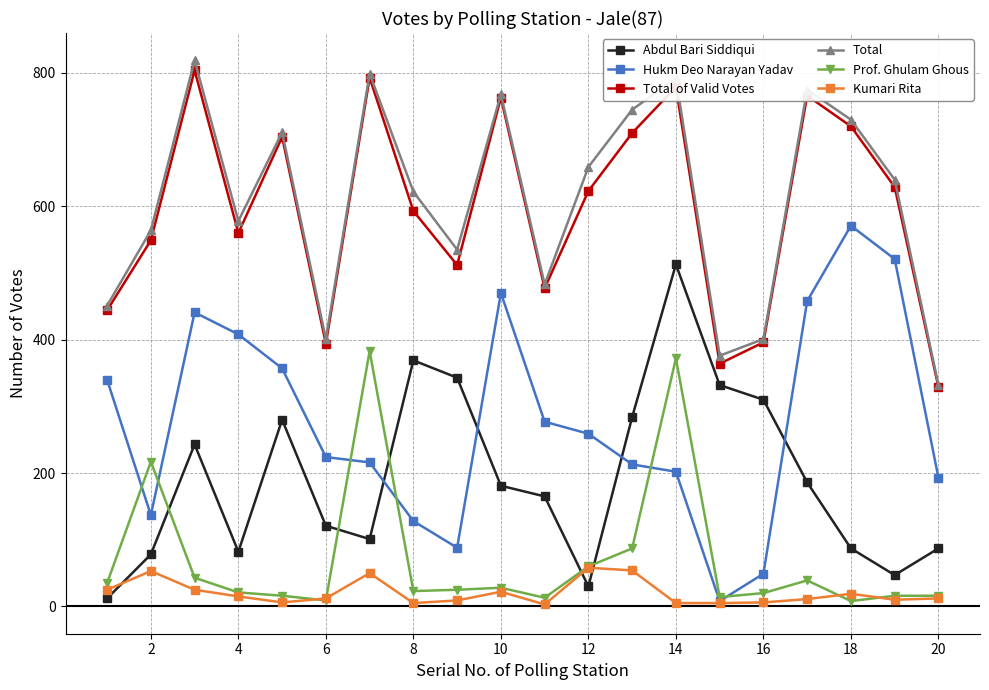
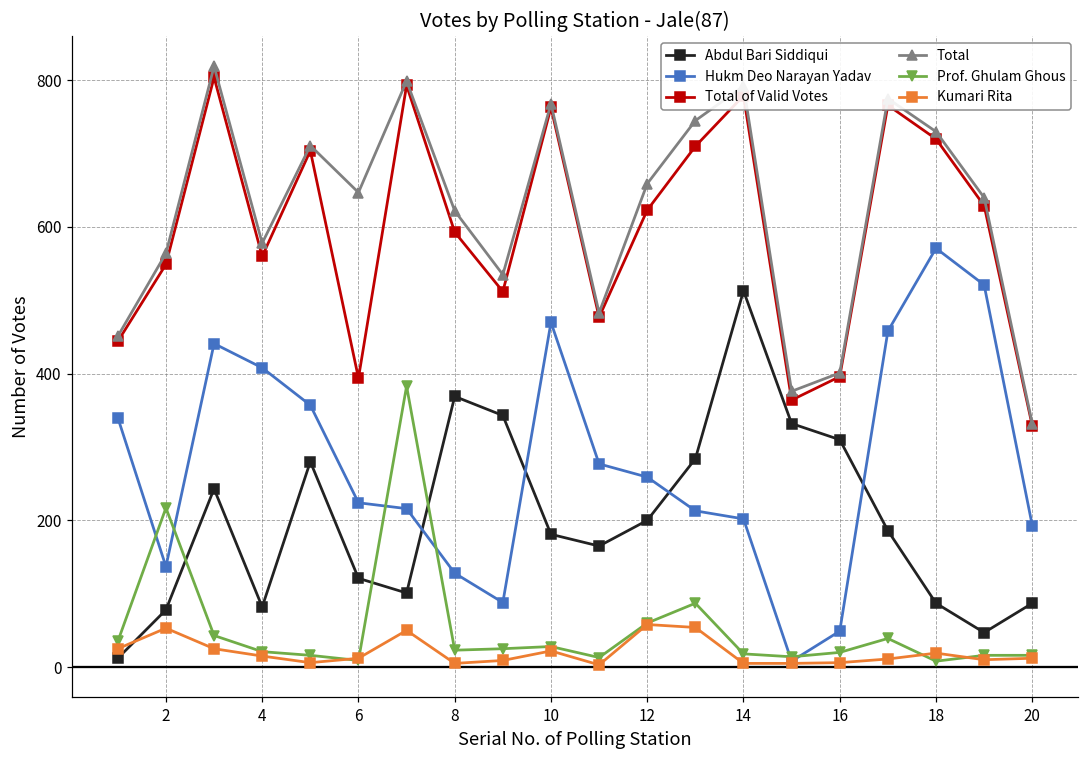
  {
    "Abdul Bari Siddiqui": {
      "2": 80,
      "4": 80,
      "6": 120,
      "8": 370,
      "10": 180,
-     "12": 30,
+     "12": 200,
      "14": 510,
      "16": 310,
      "18": 90,
      "20": 90
    },
    "Hukm Deo Narayan Yadav": {
      "2": 140,
      "4": 410,
      "6": 220,
      "8": 130,
      "10": 470,
      "12": 260,
      "14": 200,
      "16": 50,
      "18": 570,
      "20": 190
    },
    "Total of Valid Votes": {
      "2": 550,
      "4": 560,
      "6": 390,
      "8": 590,
      "10": 760,
      "12": 620,
      "16": 400,
      "18": 720
    },
    "Total": {
      "2": 560,
      "4": 580,
-     "6": 400,
+     "6": 650,
      "8": 620,
      "10": 770,
      "12": 660,
      "16": 400,
      "18": 730
    },
    "Prof. Ghulam Ghous": {
      "2": 220,
      "4": 20,
      "8": 20,
      "10": 30,
-     "14": 370,
+     "14": 20,
      "16": 20,
      "18": 10,
      "20": 20
    },
    "Kumari Rita": {
      "2": 50,
      "4": 20,
      "8": 10,
      "10": 20,
      "14": 10,
      "16": 10,
      "18": 20,
      "20": 10
    }
  }
